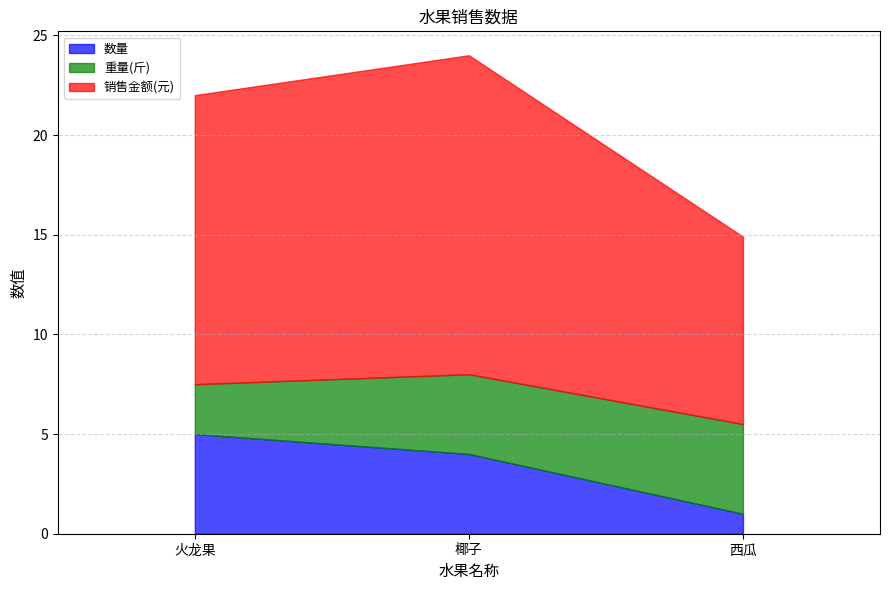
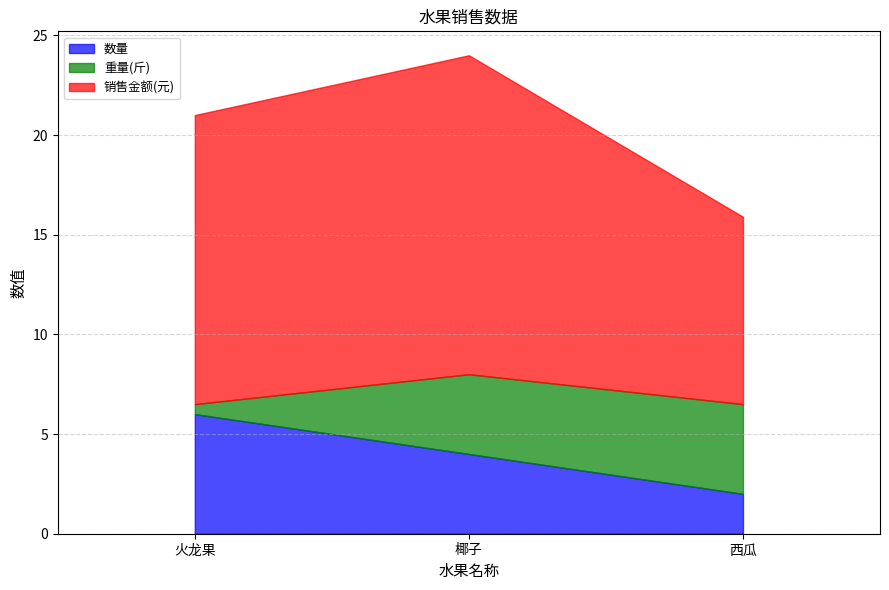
  {
    "数量": {
-     "火龙果": 5,
+     "火龙果": 6,
      "椰子": 4,
-     "西瓜": 1
+     "西瓜": 2
    },
    "重量(斤)": {
-     "火龙果": 2.5,
+     "火龙果": 0.5,
      "椰子": 4.0,
      "西瓜": 4.5
    },
    "销售金额(元)": {
      "火龙果": 14.5,
      "椰子": 16.0,
      "西瓜": 9.4
    }
  }
